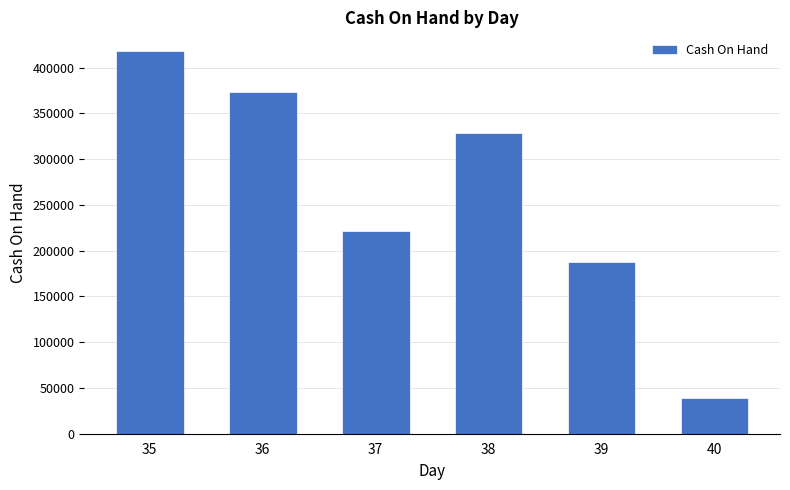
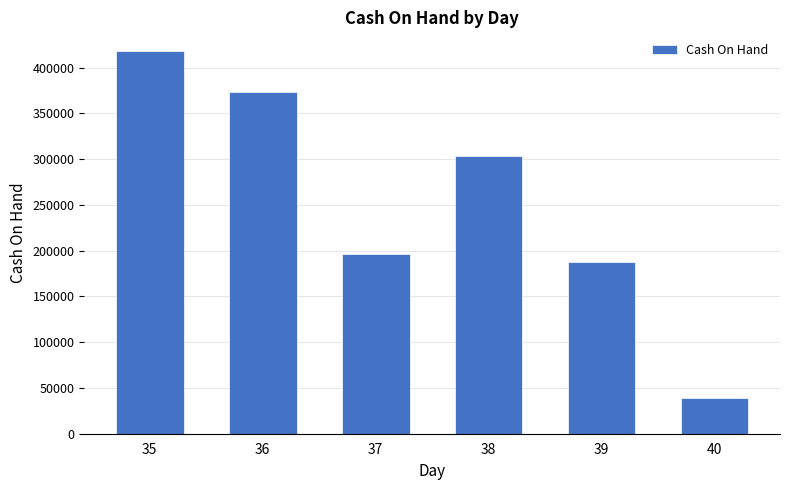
  {
    "35": 420000,
    "36": 370000,
-   "37": 220000,
-   "38": 330000,
+   "37": 200000,
+   "38": 300000,
    "39": 190000,
    "40": 40000
  }
